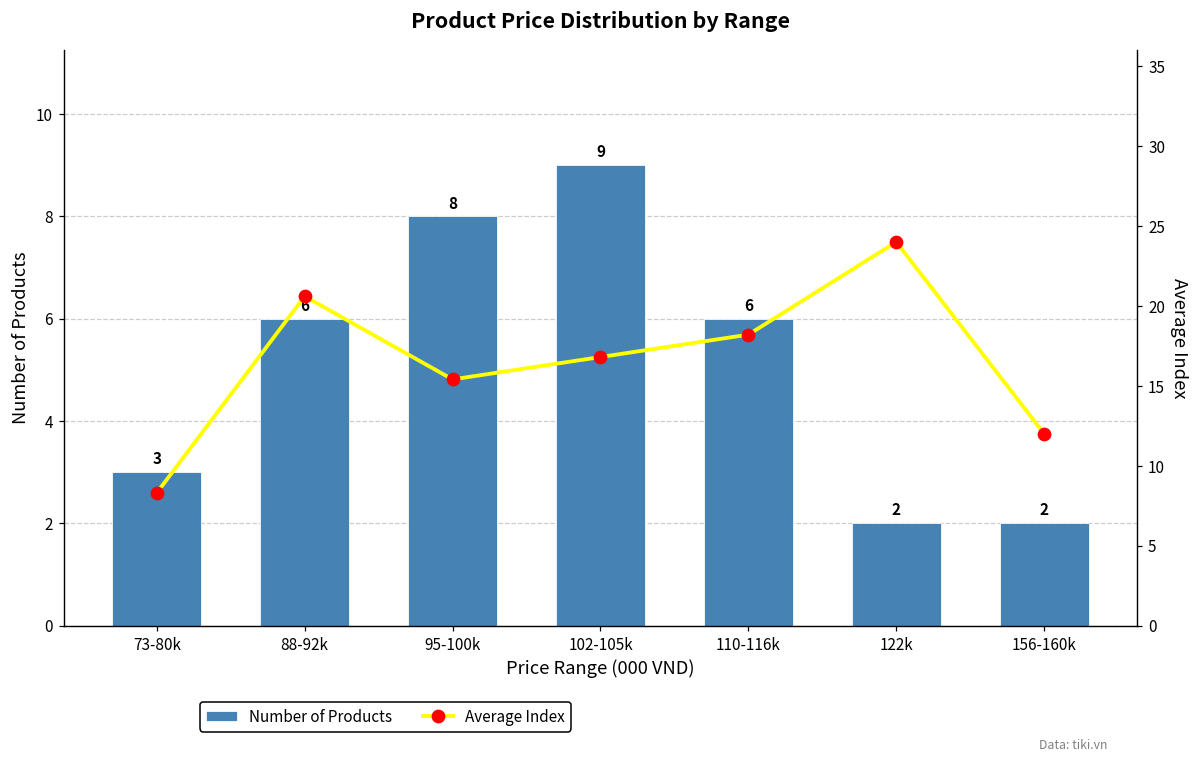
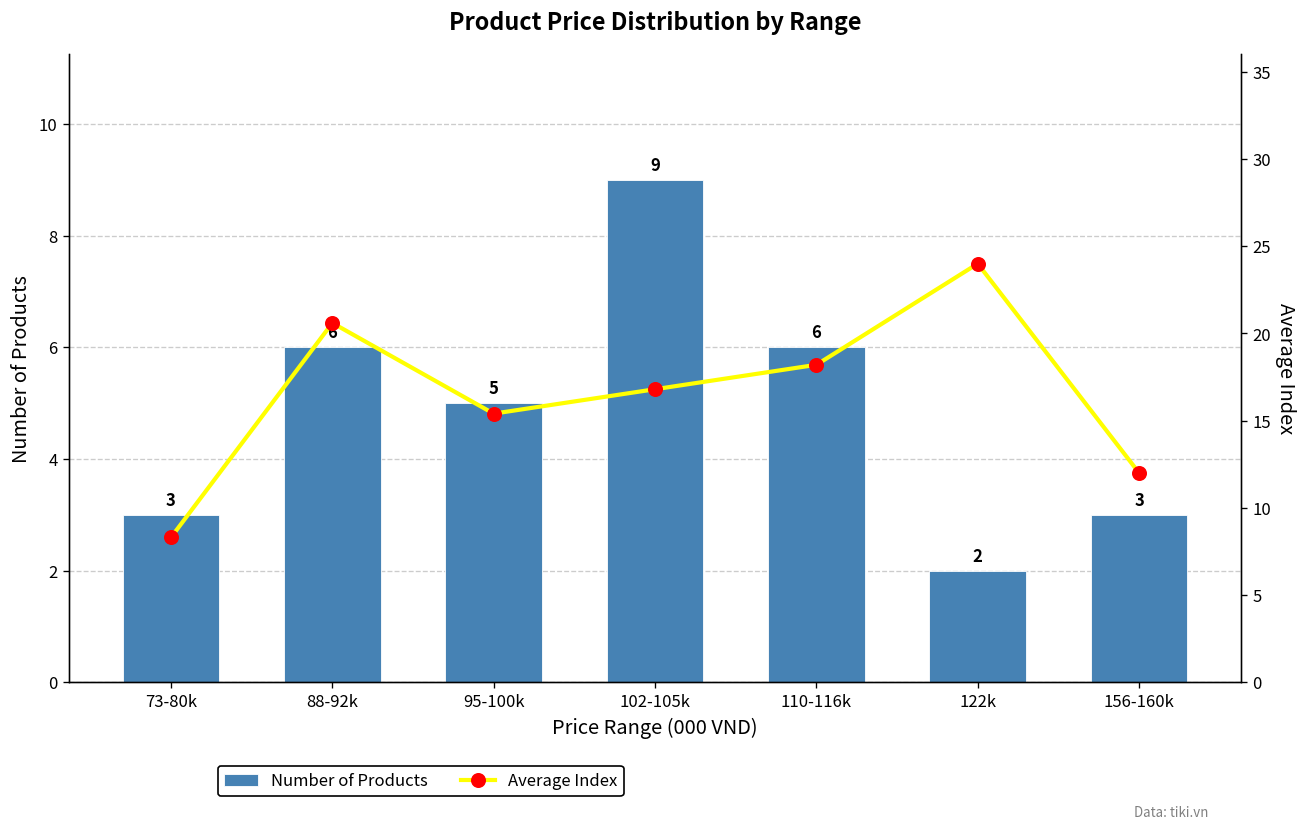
  {
    "Number of Products": {
      "73-80k": 3,
-     "95-100k": 8,
+     "95-100k": 5,
      "102-105k": 9,
      "110-116k": 6,
      "122k": 2,
-     "156-160k": 2
+     "156-160k": 3
    }
  }
